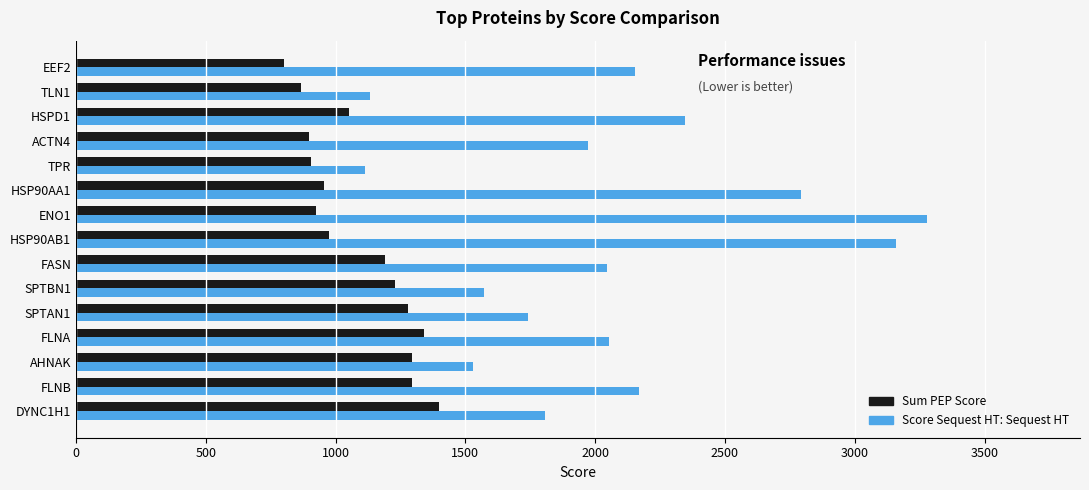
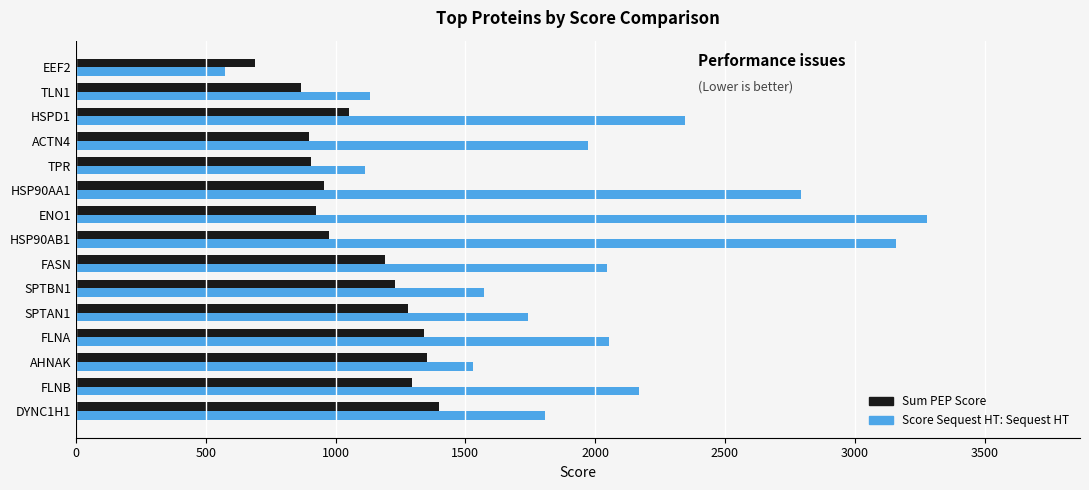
  {
    "Sum PEP Score": {
-     "EEF2": 800,
+     "EEF2": 690,
      "TLN1": 870,
      "HSPD1": 1050,
      "ACTN4": 900,
      "TPR": 910,
      "HSP90AA1": 950,
      "ENO1": 930,
      "HSP90AB1": 980,
      "FASN": 1190,
      "SPTBN1": 1230,
      "SPTAN1": 1280,
      "FLNA": 1340,
-     "AHNAK": 1300,
+     "AHNAK": 1350,
      "FLNB": 1290,
      "DYNC1H1": 1400
    },
    "Score Sequest HT: Sequest HT": {
-     "EEF2": 2150,
+     "EEF2": 570,
      "TLN1": 1130,
      "HSPD1": 2350,
      "ACTN4": 1970,
      "TPR": 1110,
      "HSP90AA1": 2790,
      "ENO1": 3280,
      "HSP90AB1": 3160,
      "FASN": 2040,
      "SPTBN1": 1570,
      "SPTAN1": 1740,
      "FLNA": 2050,
      "AHNAK": 1530,
      "FLNB": 2170,
      "DYNC1H1": 1810
    }
  }
